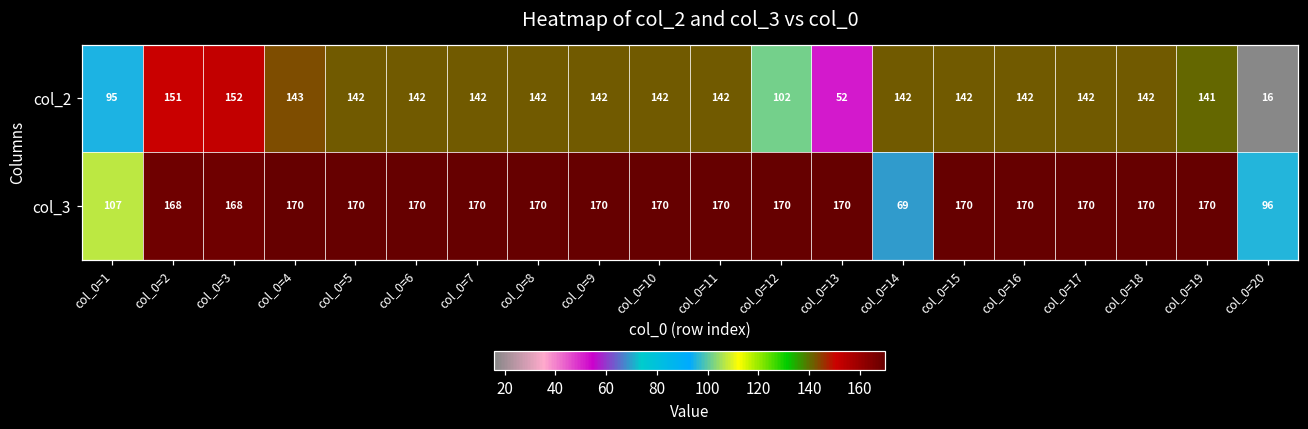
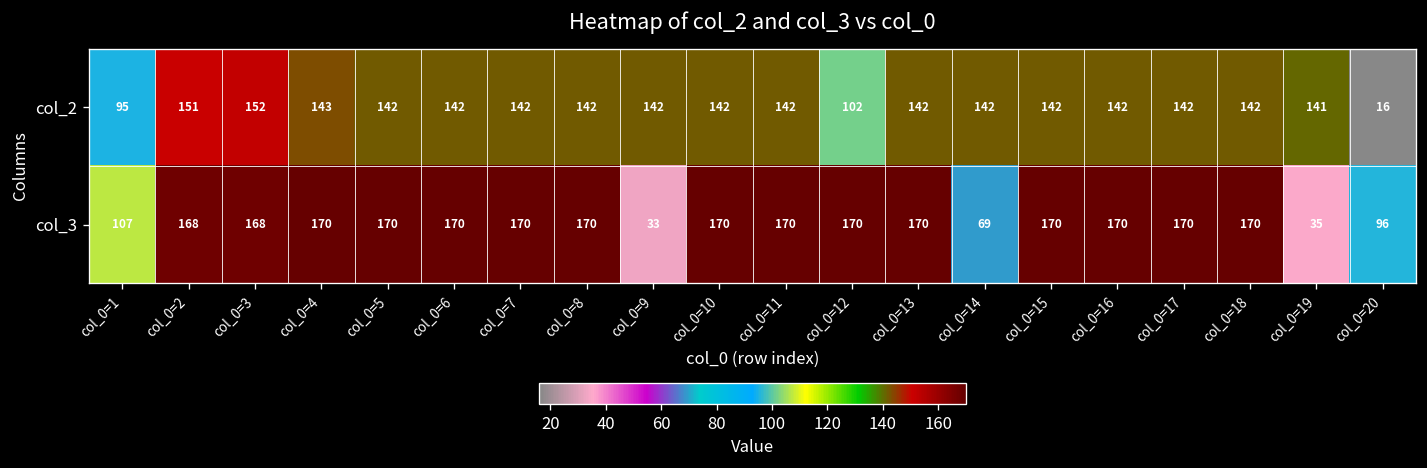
  {
    "col_2": {
      "col_0=1": 95,
      "col_0=2": 151,
      "col_0=3": 152,
      "col_0=4": 143,
      "col_0=5": 142,
      "col_0=6": 142,
      "col_0=7": 142,
      "col_0=8": 142,
      "col_0=9": 142,
      "col_0=10": 142,
      "col_0=11": 142,
      "col_0=12": 102,
-     "col_0=13": 52,
+     "col_0=13": 142,
      "col_0=14": 142,
      "col_0=15": 142,
      "col_0=16": 142,
      "col_0=17": 142,
      "col_0=18": 142,
      "col_0=19": 141,
      "col_0=20": 16
    },
    "col_3": {
      "col_0=1": 107,
      "col_0=2": 168,
      "col_0=3": 168,
      "col_0=4": 170,
      "col_0=5": 170,
      "col_0=6": 170,
      "col_0=7": 170,
      "col_0=8": 170,
-     "col_0=9": 170,
+     "col_0=9": 33,
      "col_0=10": 170,
      "col_0=11": 170,
      "col_0=12": 170,
      "col_0=13": 170,
      "col_0=14": 69,
      "col_0=15": 170,
      "col_0=16": 170,
      "col_0=17": 170,
      "col_0=18": 170,
-     "col_0=19": 170,
+     "col_0=19": 35,
      "col_0=20": 96
    }
  }
